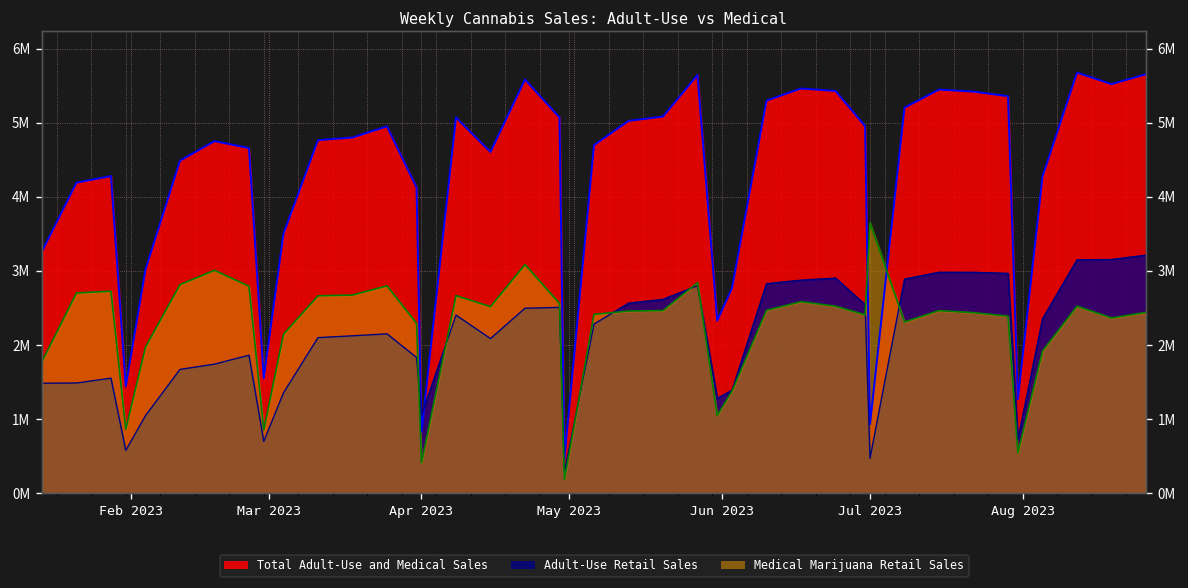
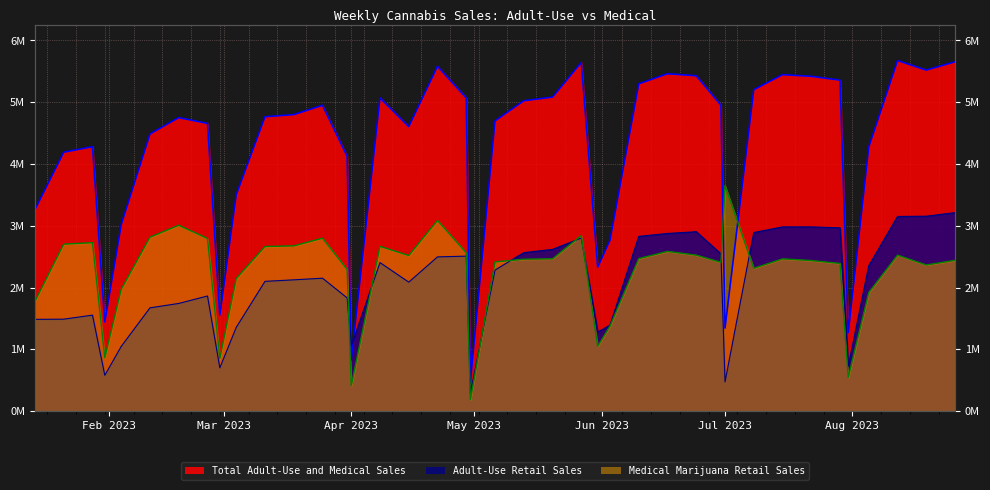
  {
    "Total Adult-Use and Medical Sales": {
      "Apr 2023": 800000,
-     "Jul 2023": 900000
+     "Jul 2023": 1300000
    },
    "Adult-Use Retail Sales": {
      "Apr 2023": 1100000,
      "Jul 2023": 500000
    },
    "Medical Marijuana Retail Sales": {
      "Apr 2023": 400000,
      "Jul 2023": 3600000
    }
  }
